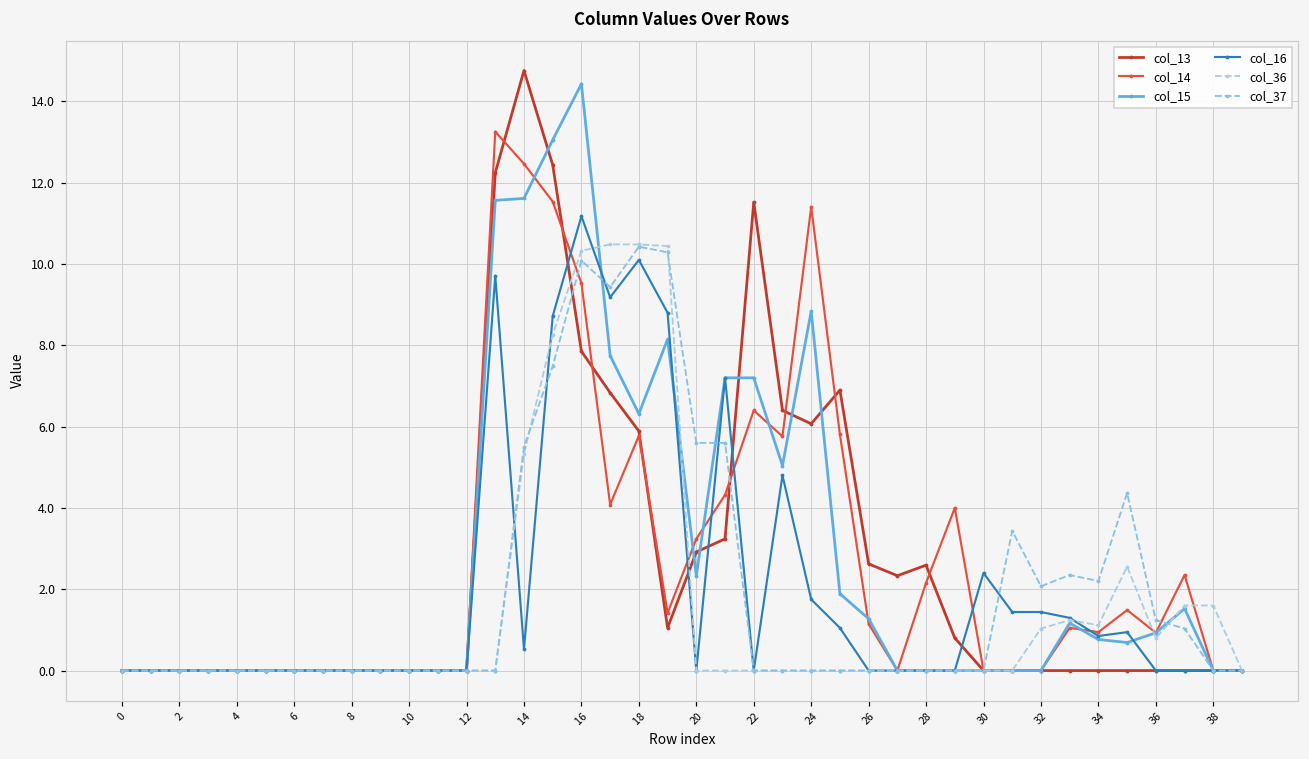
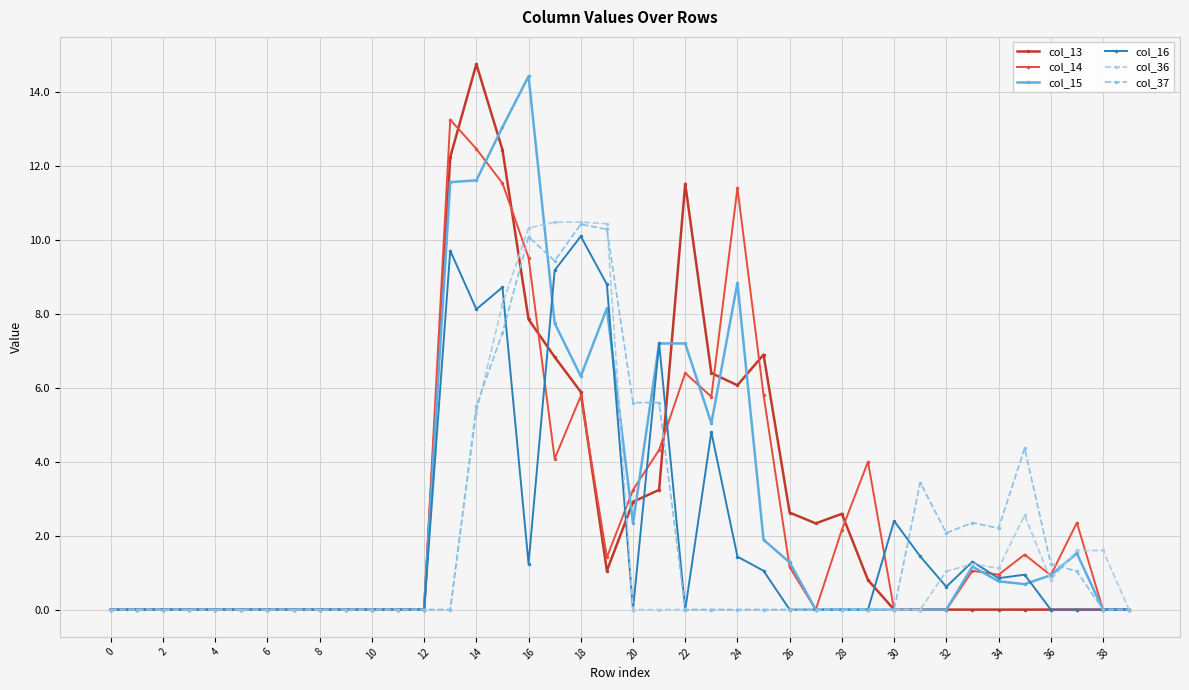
  {
    "col_16": {
-     "14": 0.5,
-     "16": 11.2,
+     "14": 8.1,
+     "16": 1.2,
      "18": 10.1,
-     "24": 1.7,
+     "24": 1.4,
      "30": 2.4,
-     "32": 1.4,
+     "32": 0.6,
      "34": 0.9
    }
  }
